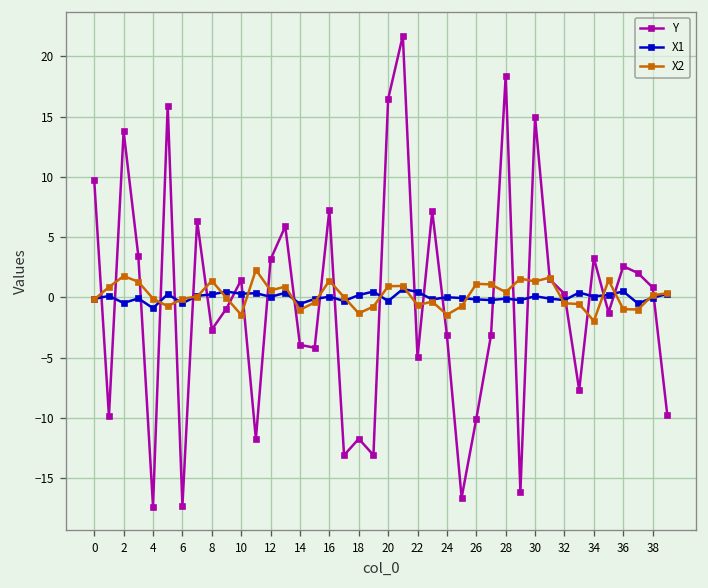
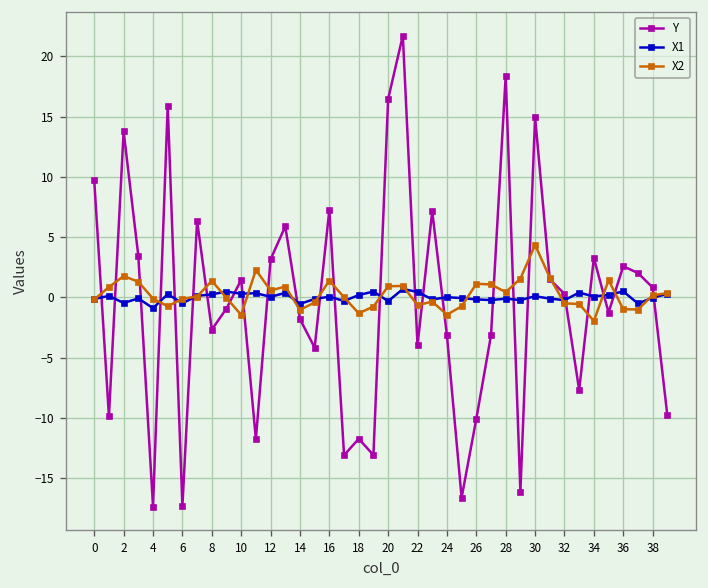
  {
    "Y": {
      "0": 9.7,
      "2": 13.8,
      "4": -17.4,
      "6": -17.3,
      "8": -2.7,
      "10": 1.4,
      "12": 3.1,
-     "14": -3.9,
+     "14": -1.8,
      "16": 7.3,
      "18": -11.7,
      "20": 16.5,
-     "22": -5.0,
+     "22": -4.0,
      "24": -3.2,
      "26": -10.1,
      "28": 18.4,
      "30": 15.0,
      "32": 0.3,
      "34": 3.3,
      "36": 2.6,
      "38": 0.8
    },
    "X1": {
      "2": -0.5,
      "4": -0.9,
      "6": -0.5,
      "8": 0.2,
      "10": 0.3,
      "12": 0.0,
      "14": -0.5,
      "16": 0.0,
      "18": 0.2,
      "20": -0.3,
      "22": 0.4,
      "24": 0.0,
      "26": -0.2,
      "28": -0.1,
      "30": 0.1,
      "32": -0.2,
      "34": 0.1,
      "36": 0.5
    },
    "X2": {
      "2": 1.8,
      "4": -0.1,
      "6": -0.1,
      "8": 1.4,
      "10": -1.5,
      "12": 0.6,
      "14": -1.0,
      "16": 1.4,
      "18": -1.3,
      "20": 0.9,
      "22": -0.6,
      "24": -1.4,
      "26": 1.1,
      "28": 0.4,
-     "30": 1.3,
+     "30": 4.3,
      "32": -0.5,
      "34": -2.0,
      "36": -1.0
    }
  }
